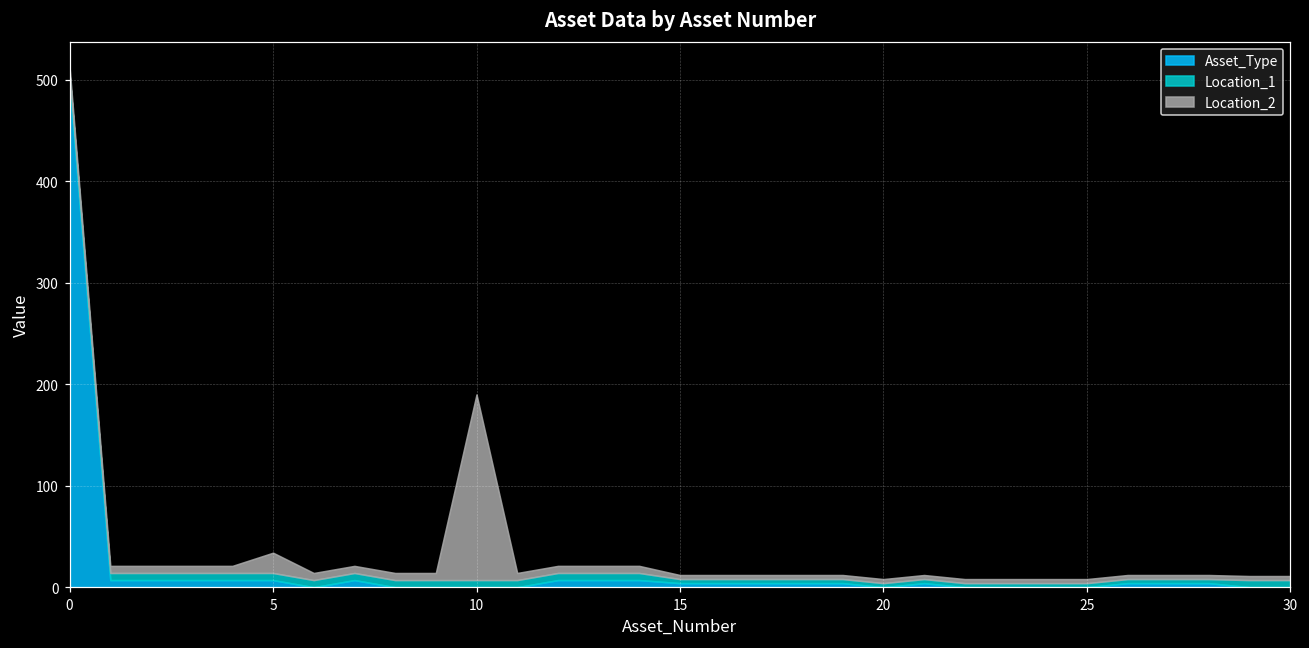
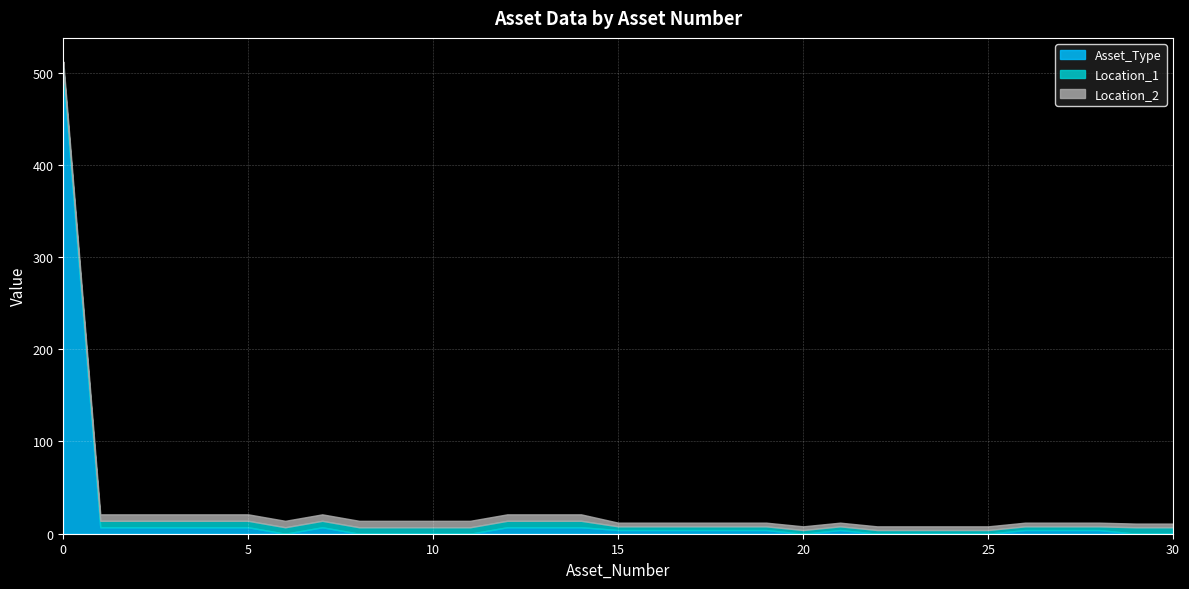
  {
    "Location_2": {
      "0": 10,
-     "5": 20,
-     "10": 180,
+     "5": 10,
+     "10": 10,
      "15": 0,
      "20": 0,
      "25": 0,
      "30": 0
    }
  }
